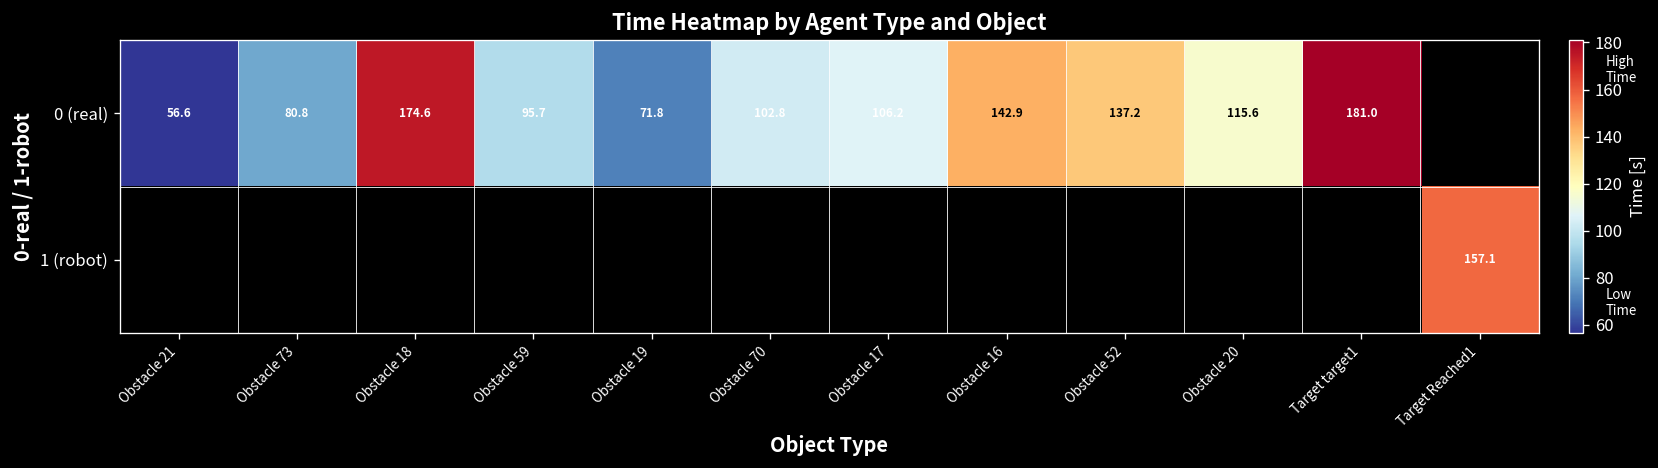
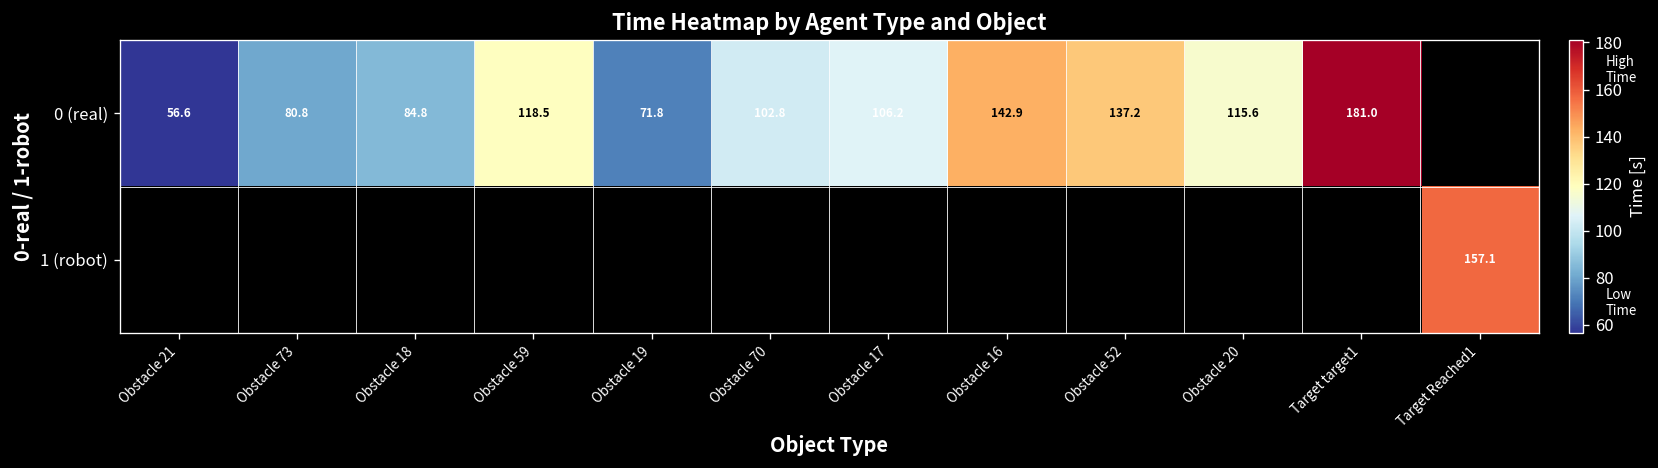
  {
    "0 (real)": {
      "Obstacle 21": 56.6,
      "Obstacle 73": 80.8,
-     "Obstacle 18": 174.6,
-     "Obstacle 59": 95.7,
+     "Obstacle 18": 84.8,
+     "Obstacle 59": 118.5,
      "Obstacle 19": 71.8,
      "Obstacle 16": 142.9,
      "Obstacle 52": 137.2,
      "Obstacle 20": 115.6,
      "Target target1": 181.0
    },
    "1 (robot)": {
      "Target Reached1": 157.1
    }
  }
